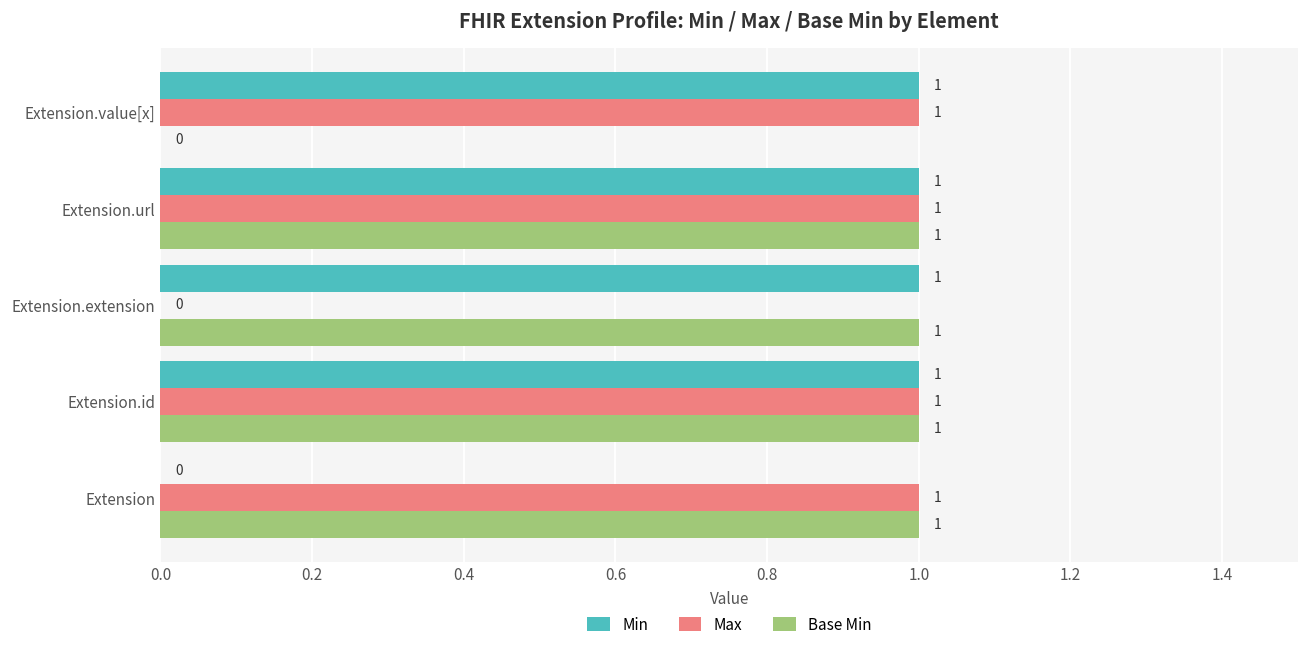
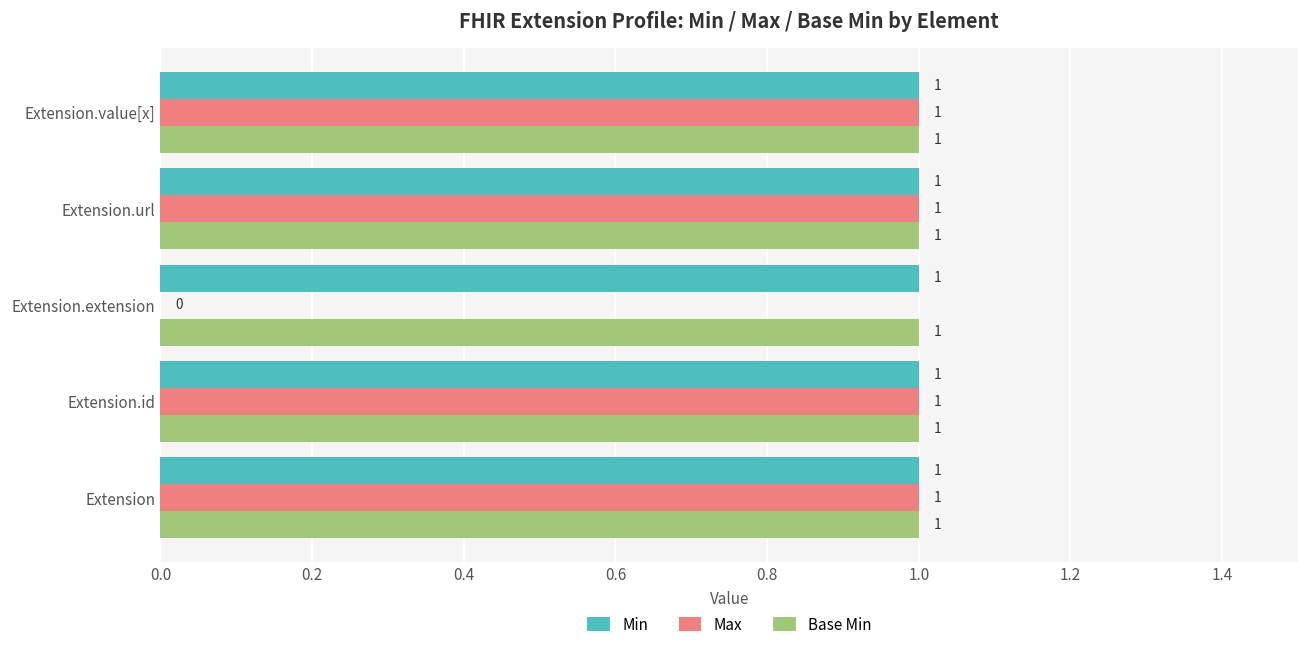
  {
    "Min": {
      "Extension.value[x]": 1,
      "Extension.url": 1,
      "Extension.extension": 1,
      "Extension.id": 1,
-     "Extension": 0
+     "Extension": 1
    },
    "Max": {
      "Extension.value[x]": 1,
      "Extension.url": 1,
      "Extension.extension": 0,
      "Extension.id": 1,
      "Extension": 1
    },
    "Base Min": {
-     "Extension.value[x]": 0,
+     "Extension.value[x]": 1,
      "Extension.url": 1,
      "Extension.extension": 1,
      "Extension.id": 1,
      "Extension": 1
    }
  }
